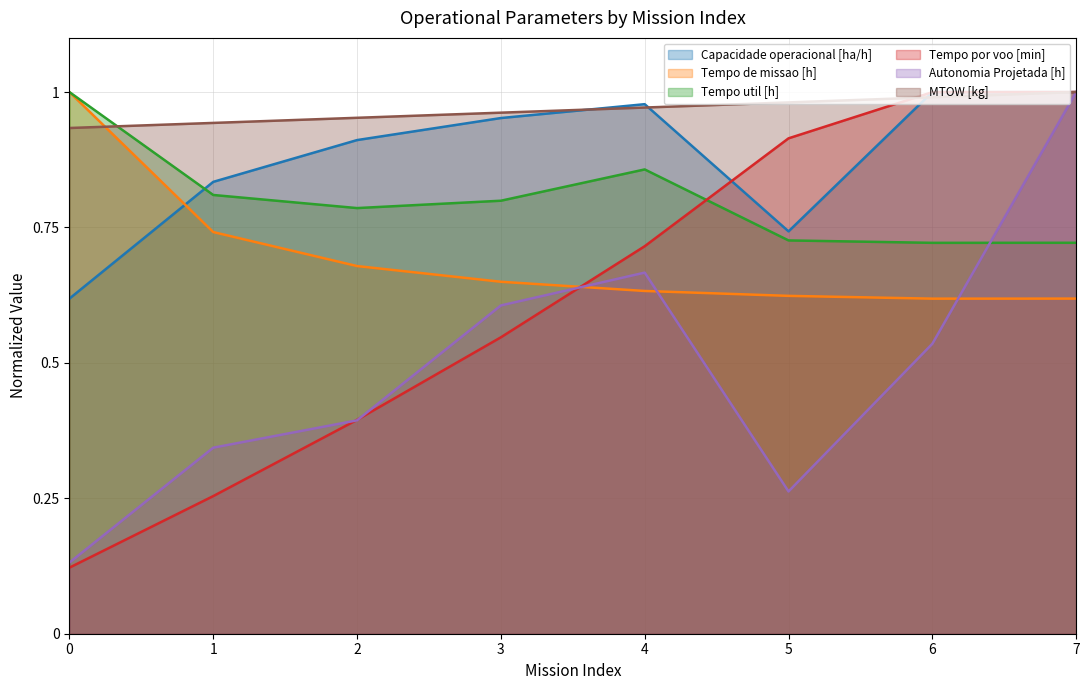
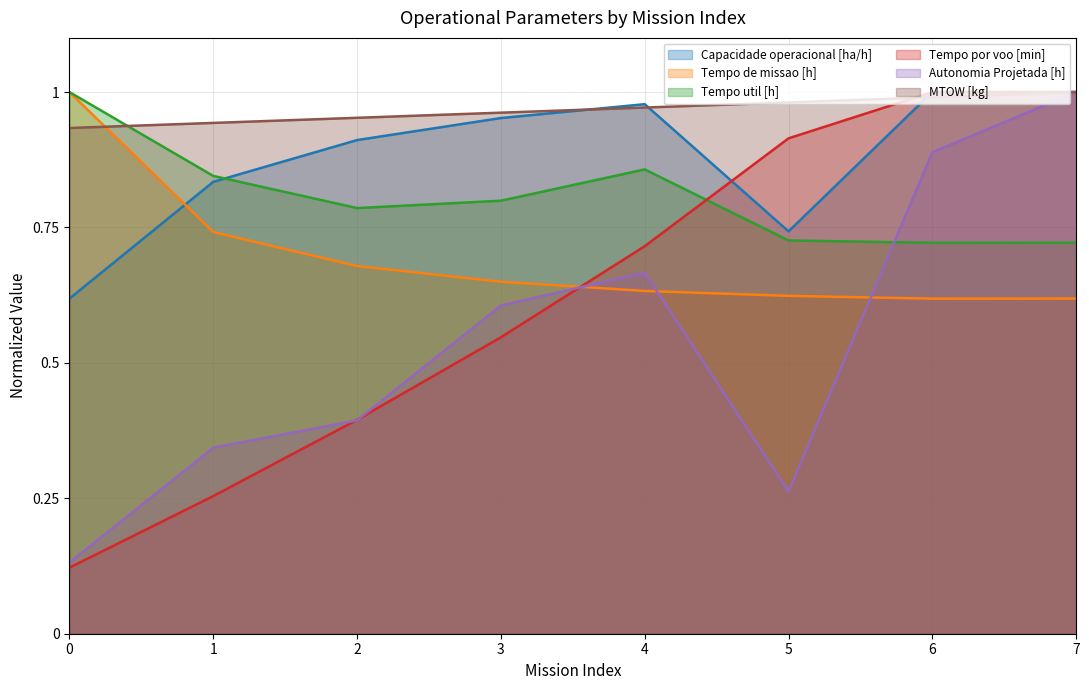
  {
    "Capacidade operacional [ha/h]": {
      "0": 0.62,
      "1": 0.83,
      "2": 0.91,
      "3": 0.95,
      "4": 0.98,
      "5": 0.74
    },
    "Tempo util [h]": {
-     "1": 0.81,
+     "1": 0.85,
      "2": 0.79,
      "3": 0.80,
      "4": 0.86,
      "5": 0.73,
      "6": 0.72,
      "7": 0.72
    },
    "Autonomia Projetada [h]": {
      "0": 0.13,
      "1": 0.34,
      "3": 0.61,
      "4": 0.67,
      "5": 0.26,
-     "6": 0.54
+     "6": 0.89
    }
  }
